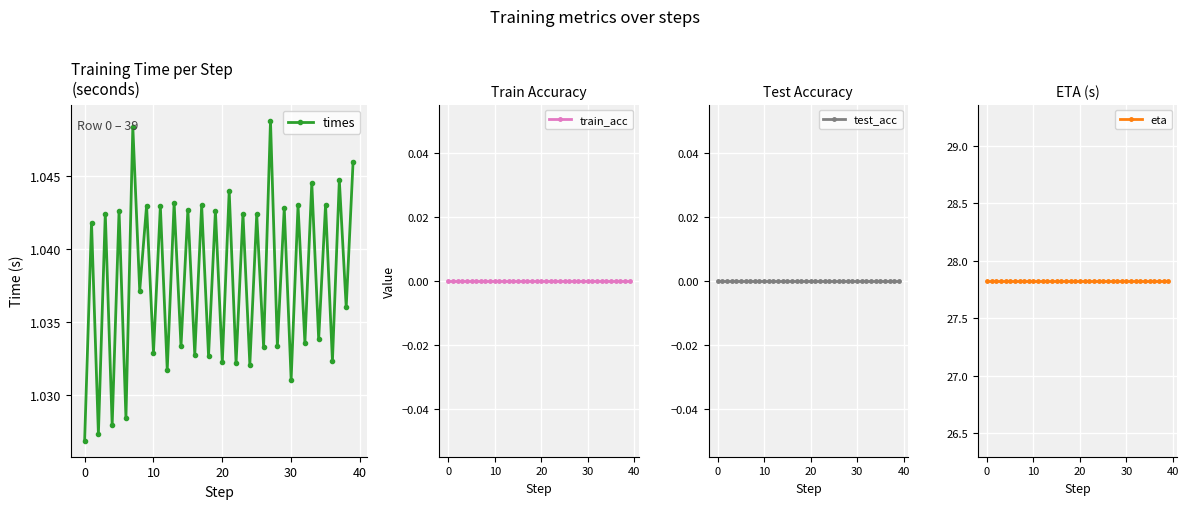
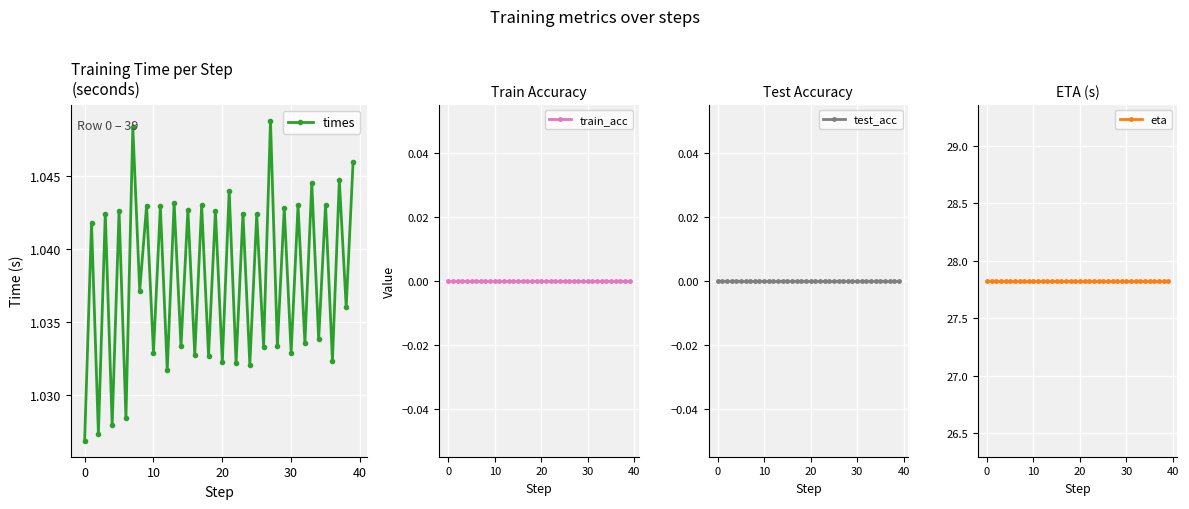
  {
    "Training Time per Step (seconds)": {
      "0": 1.0268,
      "10": 1.0329,
      "20": 1.0322,
-     "30": 1.0310
+     "30": 1.0329
    },
    "Train Accuracy": {
      "0": 0.000,
      "10": 0.000,
      "20": 0.000,
      "30": 0.000
    },
    "Test Accuracy": {
      "0": 0.000,
      "10": 0.000,
      "20": 0.000,
      "30": 0.000
    },
    "ETA (s)": {
      "0": 27.83,
      "10": 27.83,
      "20": 27.83,
      "30": 27.83
    }
  }
